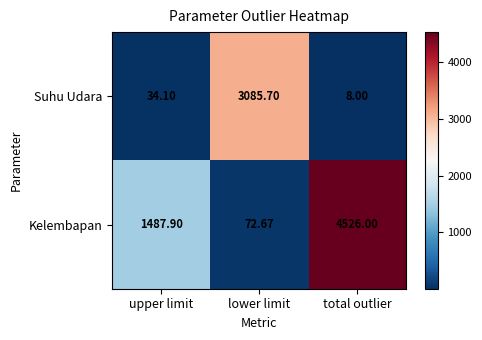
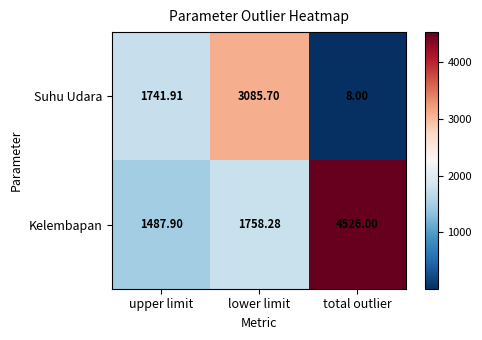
  {
    "Suhu Udara": {
-     "upper limit": 34.10,
+     "upper limit": 1741.91,
      "lower limit": 3085.70,
      "total outlier": 8.00
    },
    "Kelembapan": {
      "upper limit": 1487.90,
-     "lower limit": 72.67,
+     "lower limit": 1758.28,
      "total outlier": 4526.00
    }
  }
